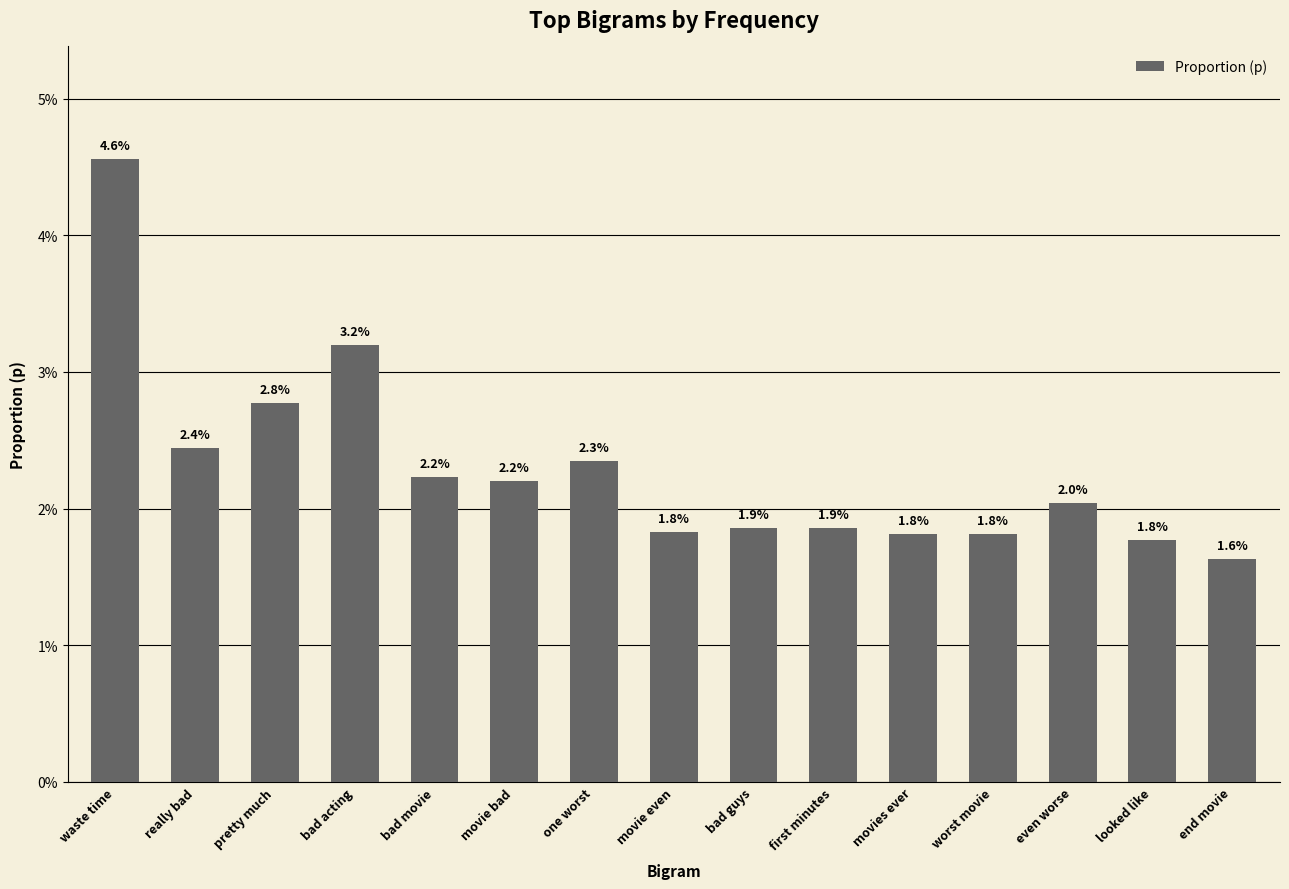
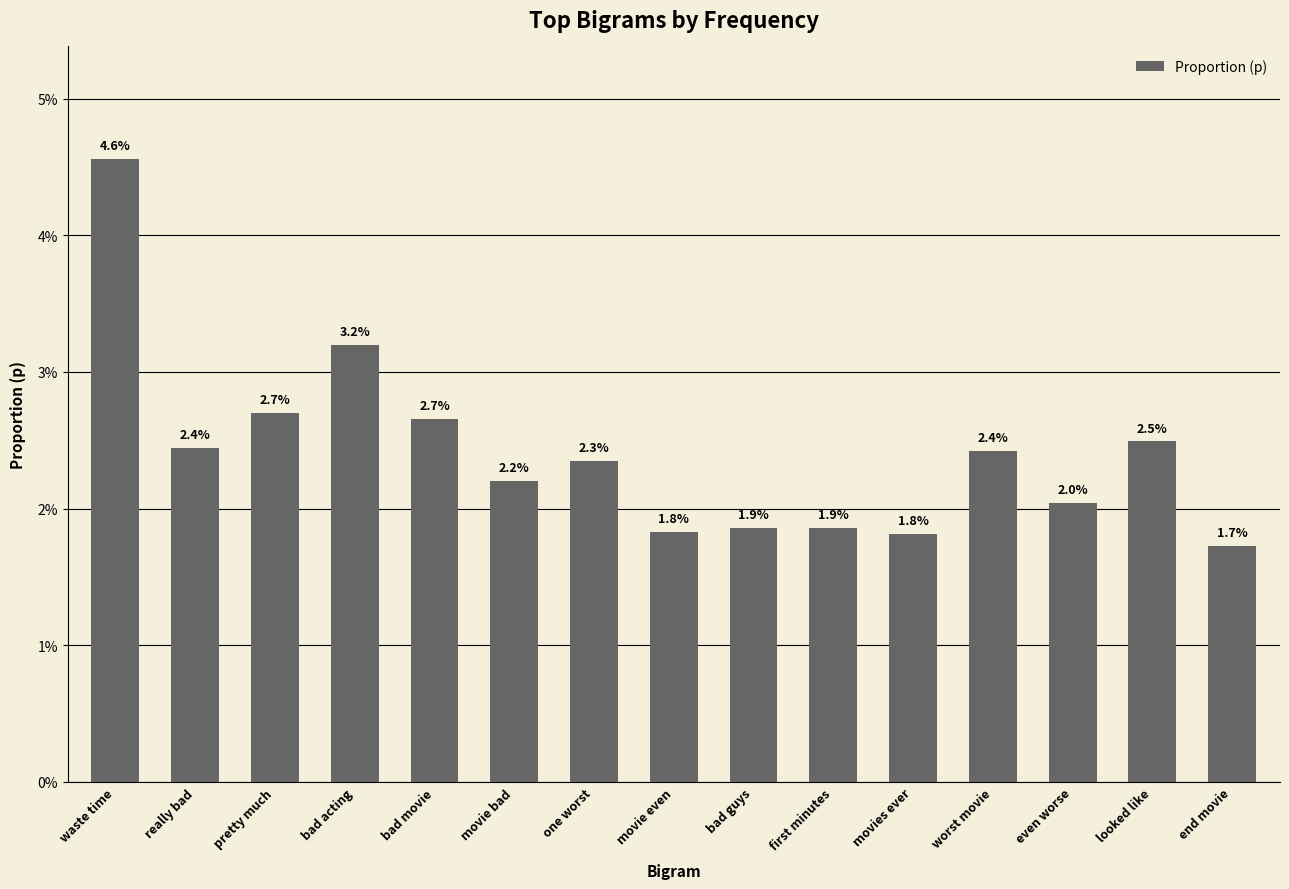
  {
    "waste time": "4.6%",
    "really bad": "2.4%",
-   "pretty much": "2.8%",
+   "pretty much": "2.7%",
    "bad acting": "3.2%",
-   "bad movie": "2.2%",
+   "bad movie": "2.7%",
    "movie bad": "2.2%",
    "one worst": "2.3%",
    "movie even": "1.8%",
    "bad guys": "1.9%",
    "first minutes": "1.9%",
    "movies ever": "1.8%",
-   "worst movie": "1.8%",
+   "worst movie": "2.4%",
    "even worse": "2.0%",
-   "looked like": "1.8%",
-   "end movie": "1.6%"
+   "looked like": "2.5%",
+   "end movie": "1.7%"
  }
